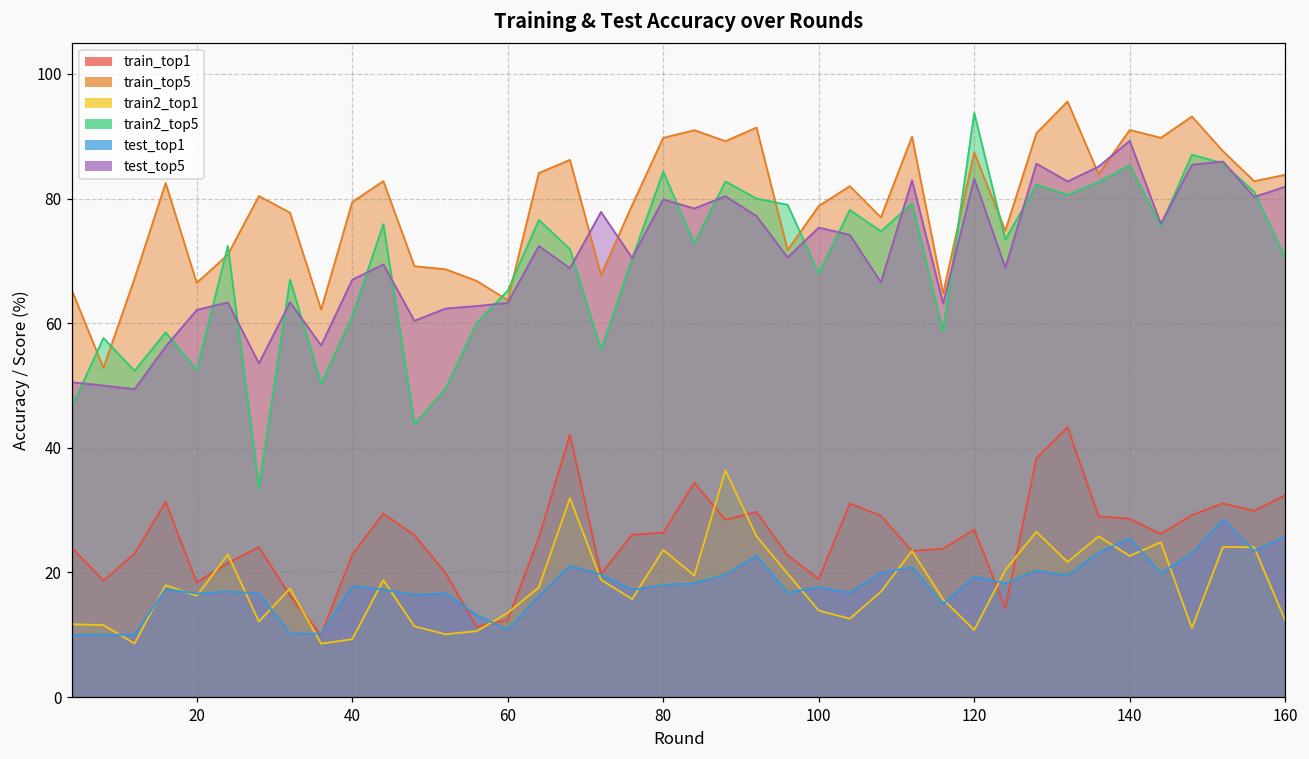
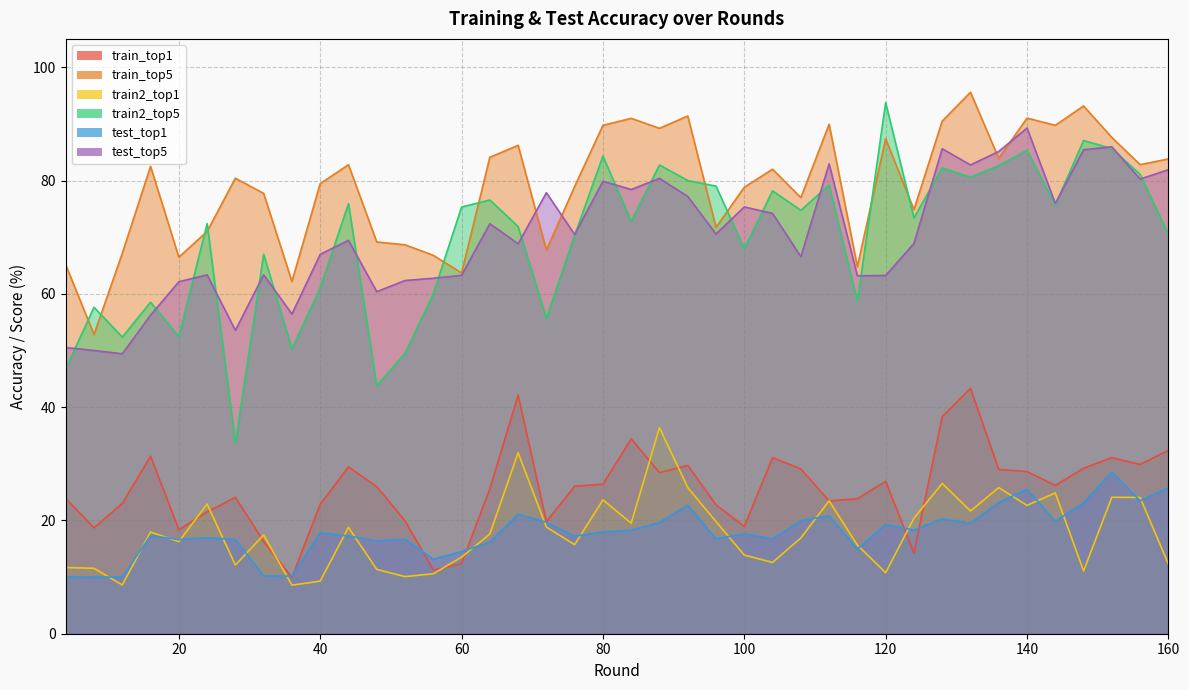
  {
    "train2_top5": {
      "20": 52,
      "40": 61,
-     "60": 65,
+     "60": 75,
      "80": 84,
      "100": 68,
      "120": 94,
      "140": 85,
      "160": 71
    },
    "test_top1": {
      "40": 18,
-     "60": 11,
+     "60": 14,
      "80": 18,
      "100": 18,
      "120": 19,
      "140": 25,
      "160": 26
    },
    "test_top5": {
      "20": 62,
      "40": 67,
      "80": 80,
      "100": 75,
-     "120": 83,
+     "120": 63,
      "140": 89,
      "160": 82
    }
  }
